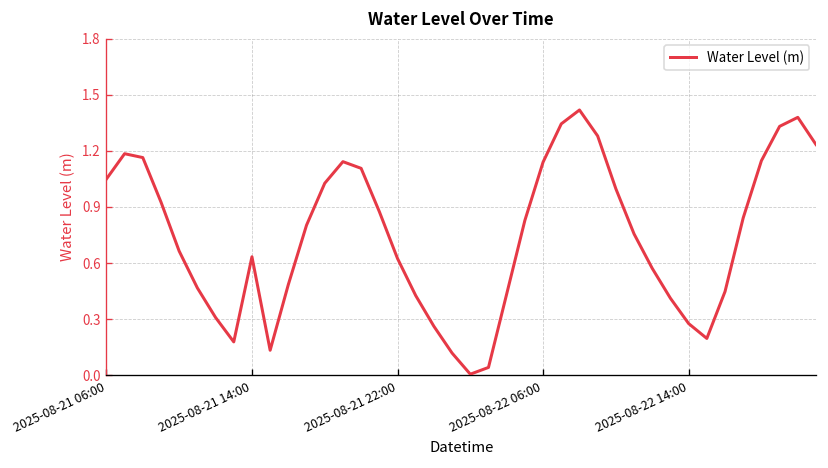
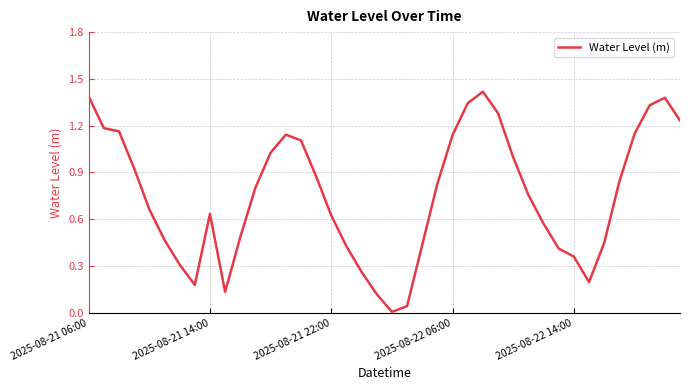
  {
-   "2025-08-21 06:00": 1.05,
+   "2025-08-21 06:00": 1.39,
    "2025-08-21 14:00": 0.63,
    "2025-08-21 22:00": 0.62,
    "2025-08-22 06:00": 1.14,
-   "2025-08-22 14:00": 0.28
+   "2025-08-22 14:00": 0.36
  }
